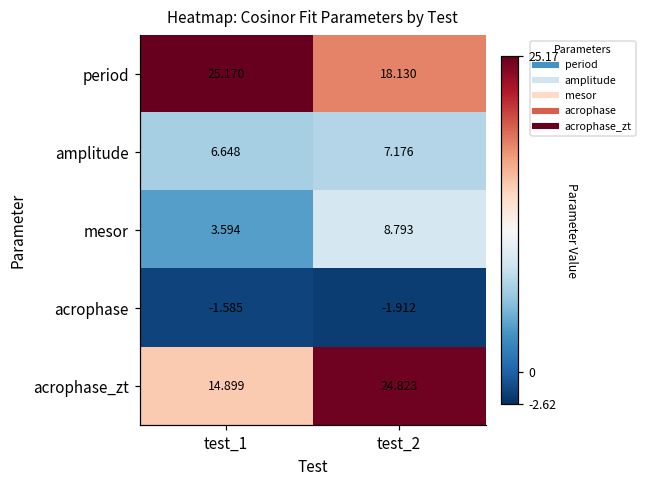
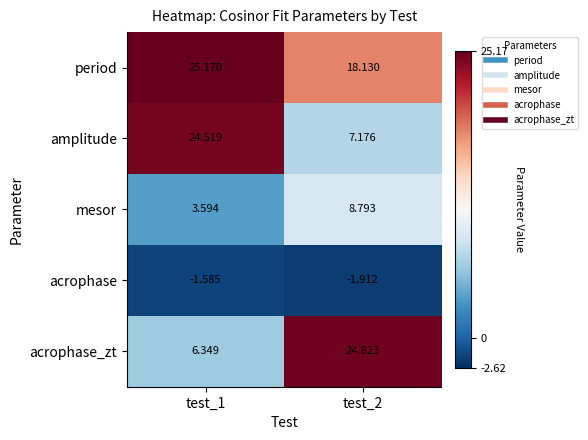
  {
    "period": {
      "test_1": 25.170,
      "test_2": 18.130
    },
    "amplitude": {
-     "test_1": 6.648,
+     "test_1": 24.519,
      "test_2": 7.176
    },
    "mesor": {
      "test_1": 3.594,
      "test_2": 8.793
    },
    "acrophase": {
      "test_1": -1.585,
      "test_2": -1.912
    },
    "acrophase_zt": {
-     "test_1": 14.899,
+     "test_1": 6.349,
      "test_2": 24.823
    }
  }
